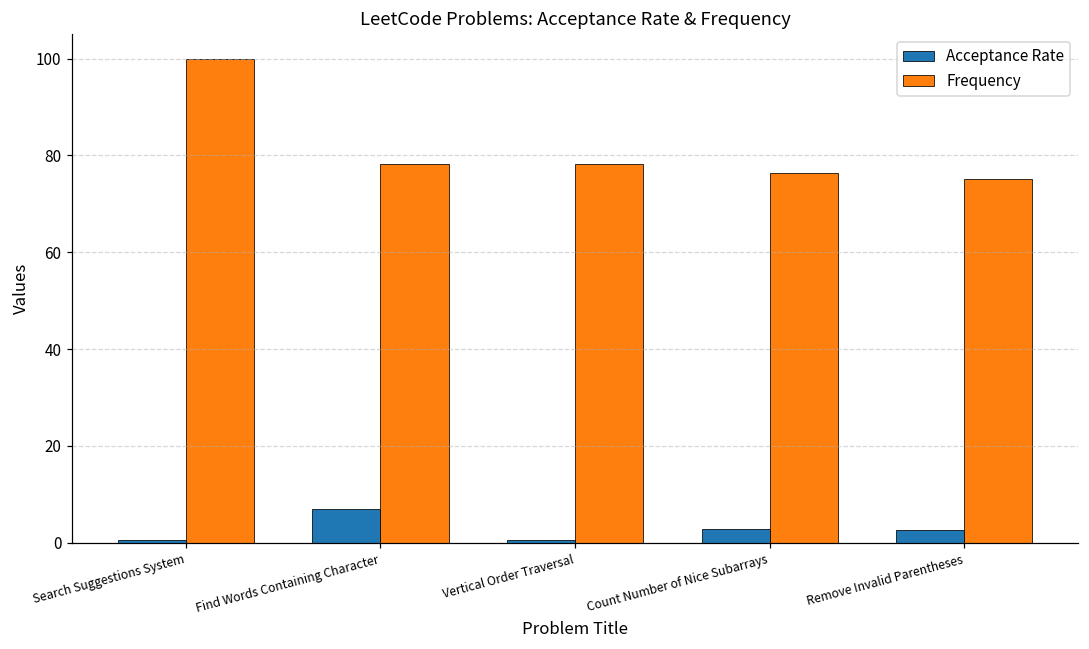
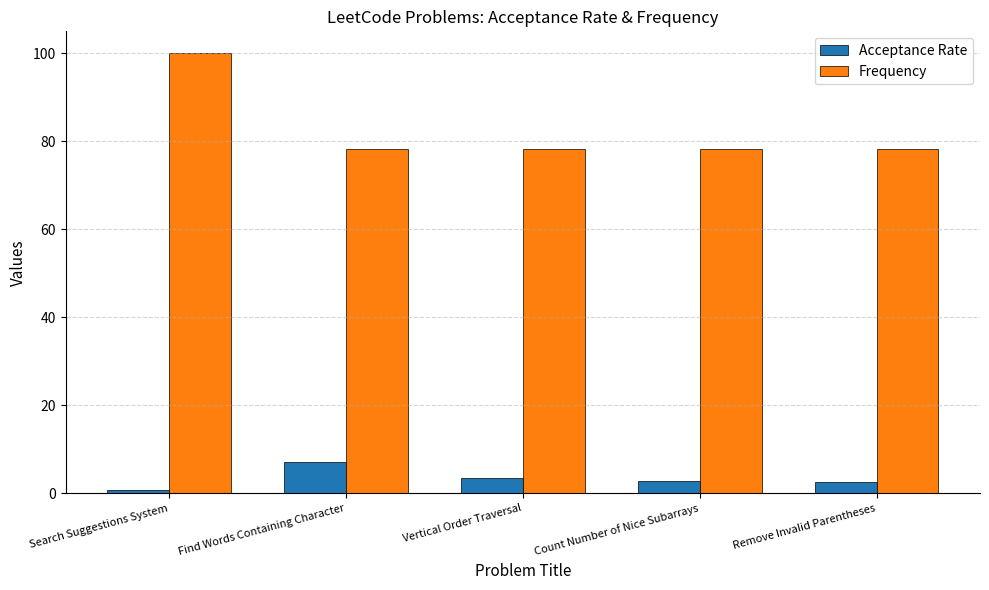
  {
    "Acceptance Rate": {
      "Search Suggestions System": 1,
      "Find Words Containing Character": 7,
-     "Vertical Order Traversal": 1,
+     "Vertical Order Traversal": 4,
      "Count Number of Nice Subarrays": 3,
      "Remove Invalid Parentheses": 3
    },
    "Frequency": {
      "Search Suggestions System": 100,
      "Find Words Containing Character": 78,
      "Vertical Order Traversal": 78,
-     "Count Number of Nice Subarrays": 76,
-     "Remove Invalid Parentheses": 75
+     "Count Number of Nice Subarrays": 78,
+     "Remove Invalid Parentheses": 78
    }
  }
